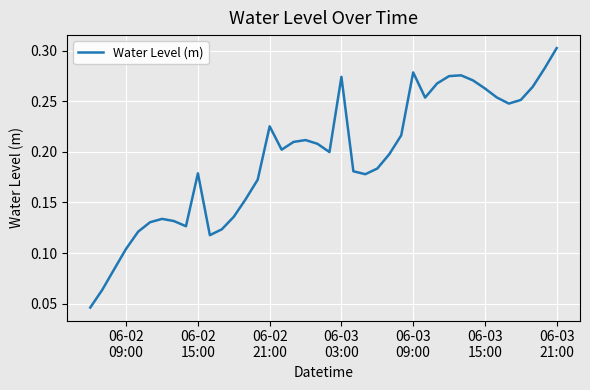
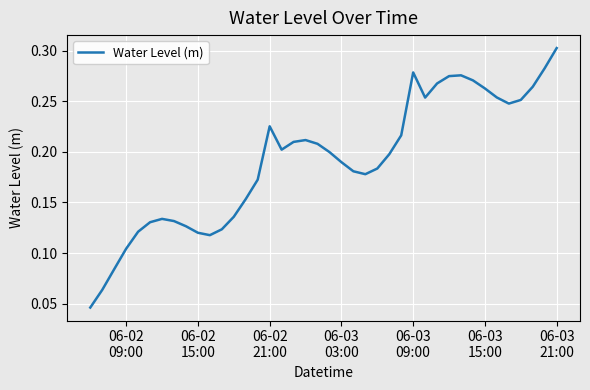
  {
    "06-02 09:00": 0.104,
-   "06-02 15:00": 0.179,
+   "06-02 15:00": 0.120,
    "06-02 21:00": 0.225,
-   "06-03 03:00": 0.274,
+   "06-03 03:00": 0.190,
    "06-03 09:00": 0.278,
    "06-03 15:00": 0.263,
    "06-03 21:00": 0.302
  }
